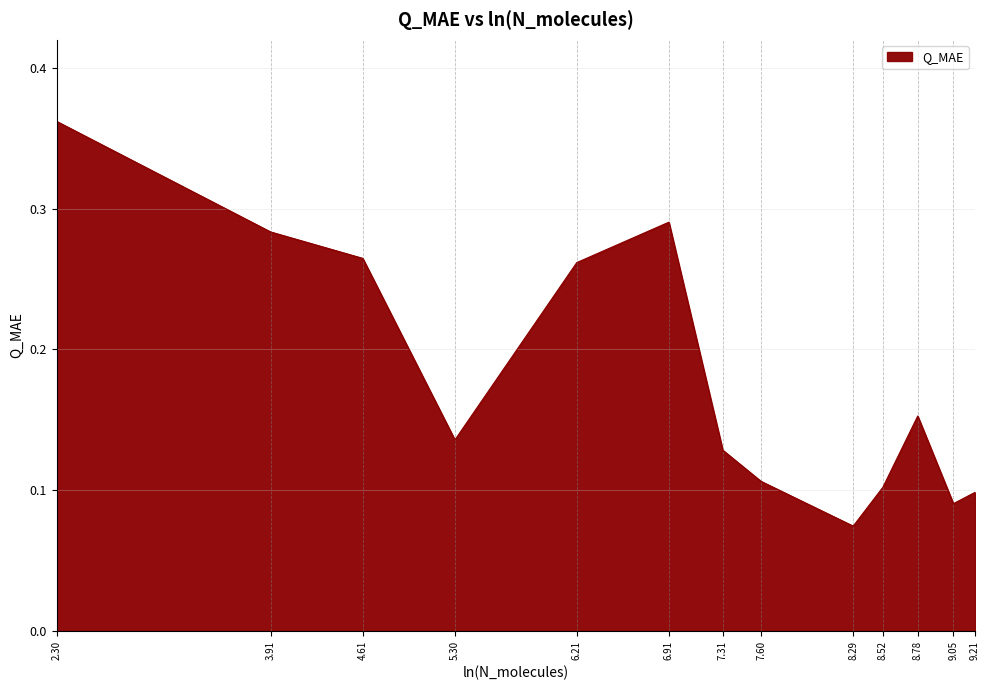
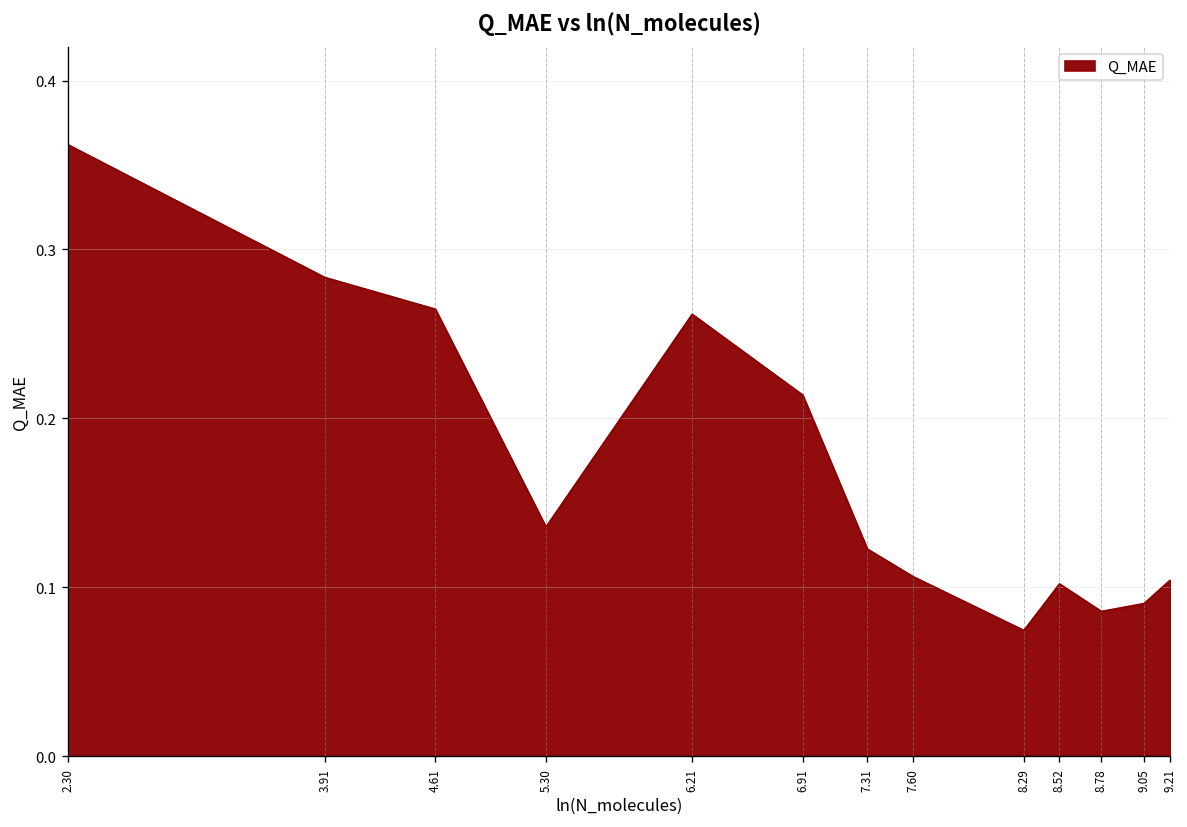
  {
    "2.30": 0.362,
    "3.91": 0.283,
    "4.61": 0.265,
    "5.30": 0.136,
    "6.21": 0.262,
-   "6.91": 0.290,
-   "7.31": 0.128,
+   "6.91": 0.214,
+   "7.31": 0.123,
    "7.60": 0.106,
    "8.29": 0.074,
    "8.52": 0.102,
-   "8.78": 0.153,
+   "8.78": 0.086,
    "9.05": 0.090,
-   "9.21": 0.098
+   "9.21": 0.104
  }
